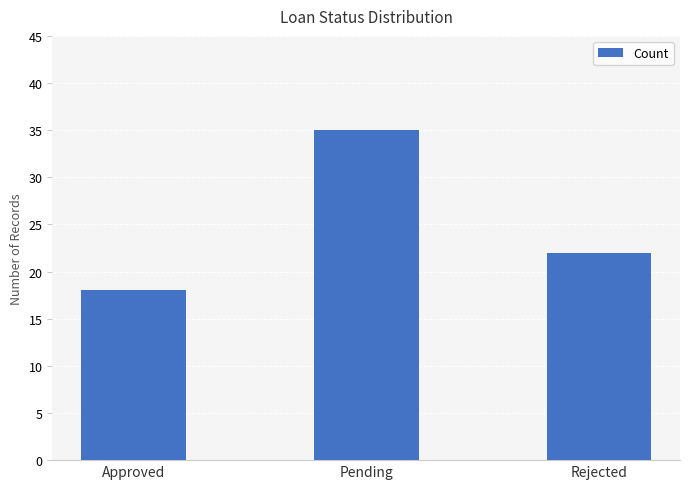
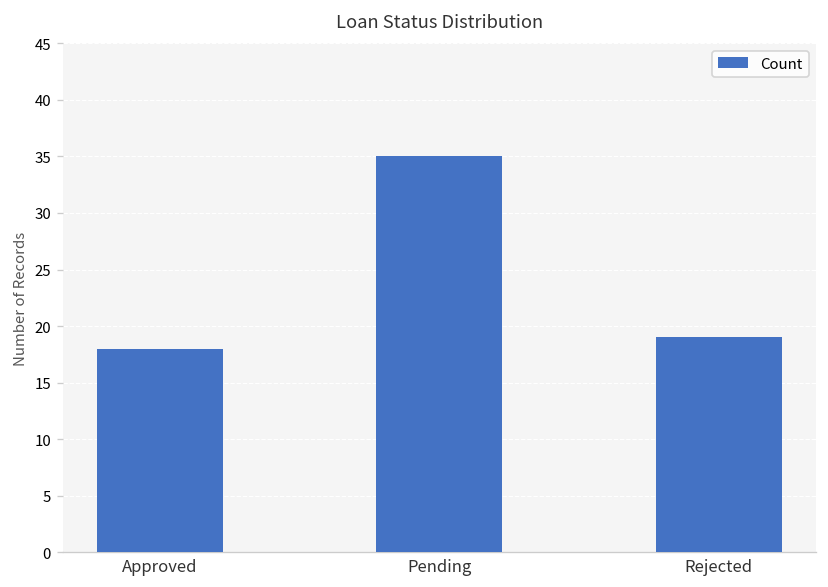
  {
    "Approved": 18,
    "Pending": 35,
-   "Rejected": 22
+   "Rejected": 19
  }
